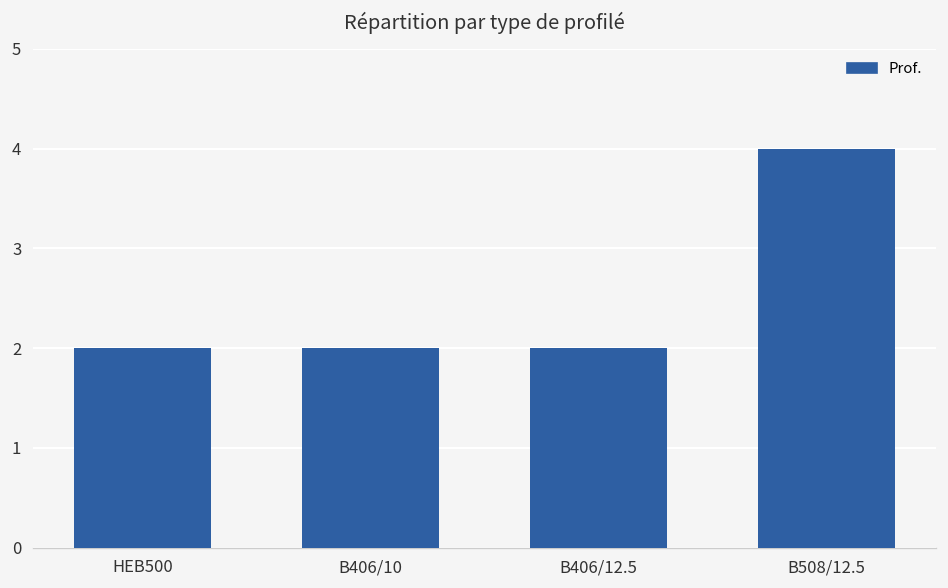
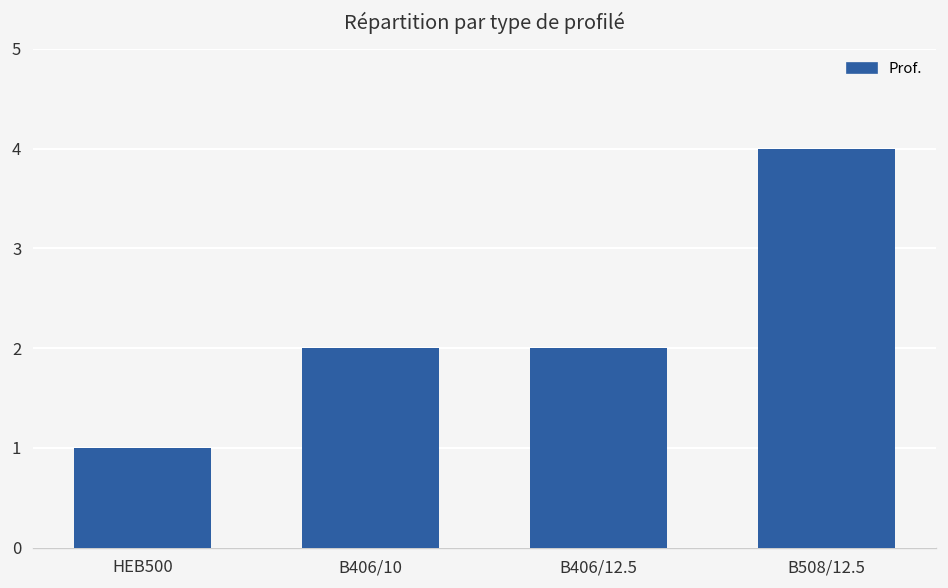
  {
-   "HEB500": 2,
+   "HEB500": 1,
    "B406/10": 2,
    "B406/12.5": 2,
    "B508/12.5": 4
  }
